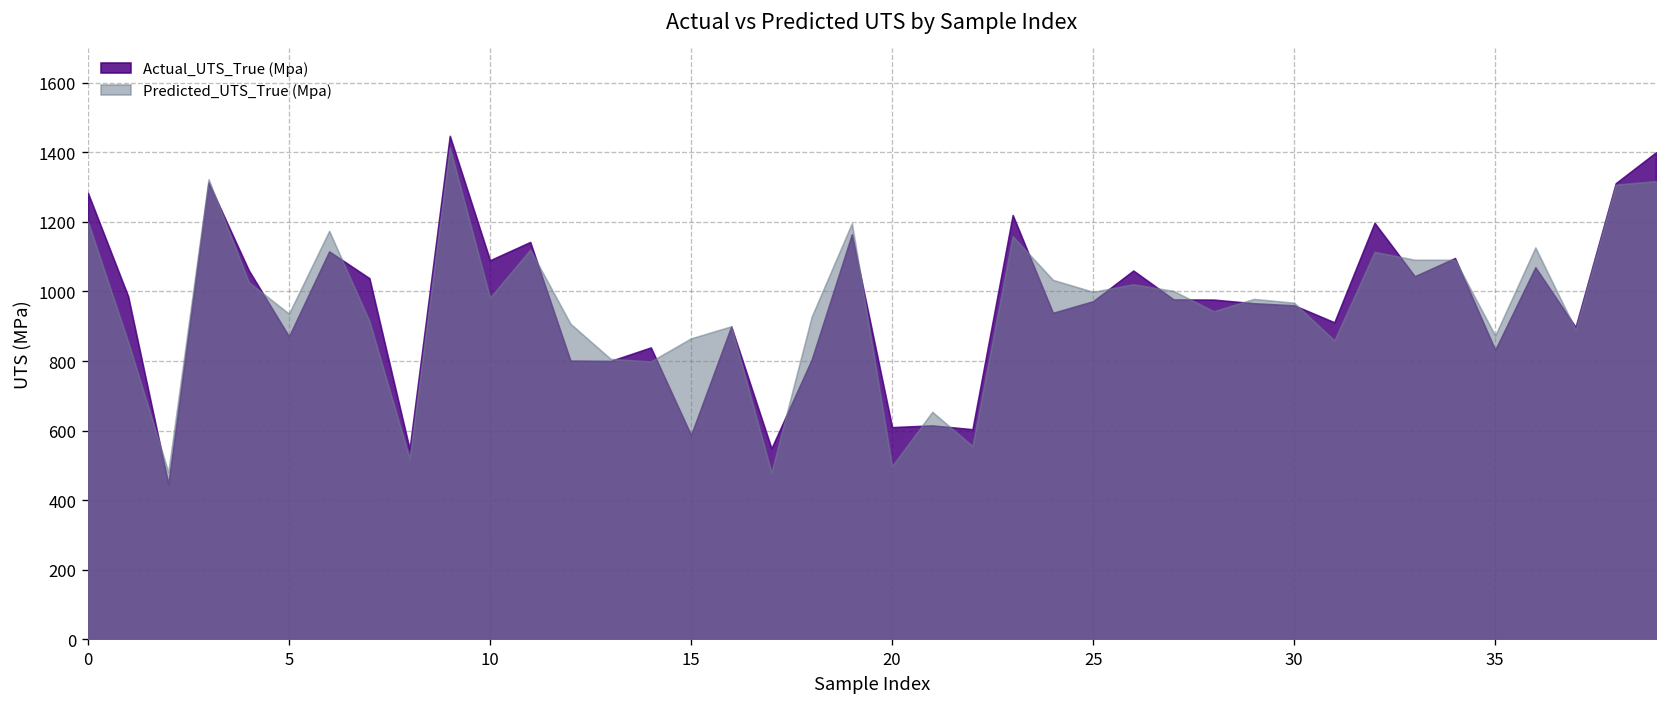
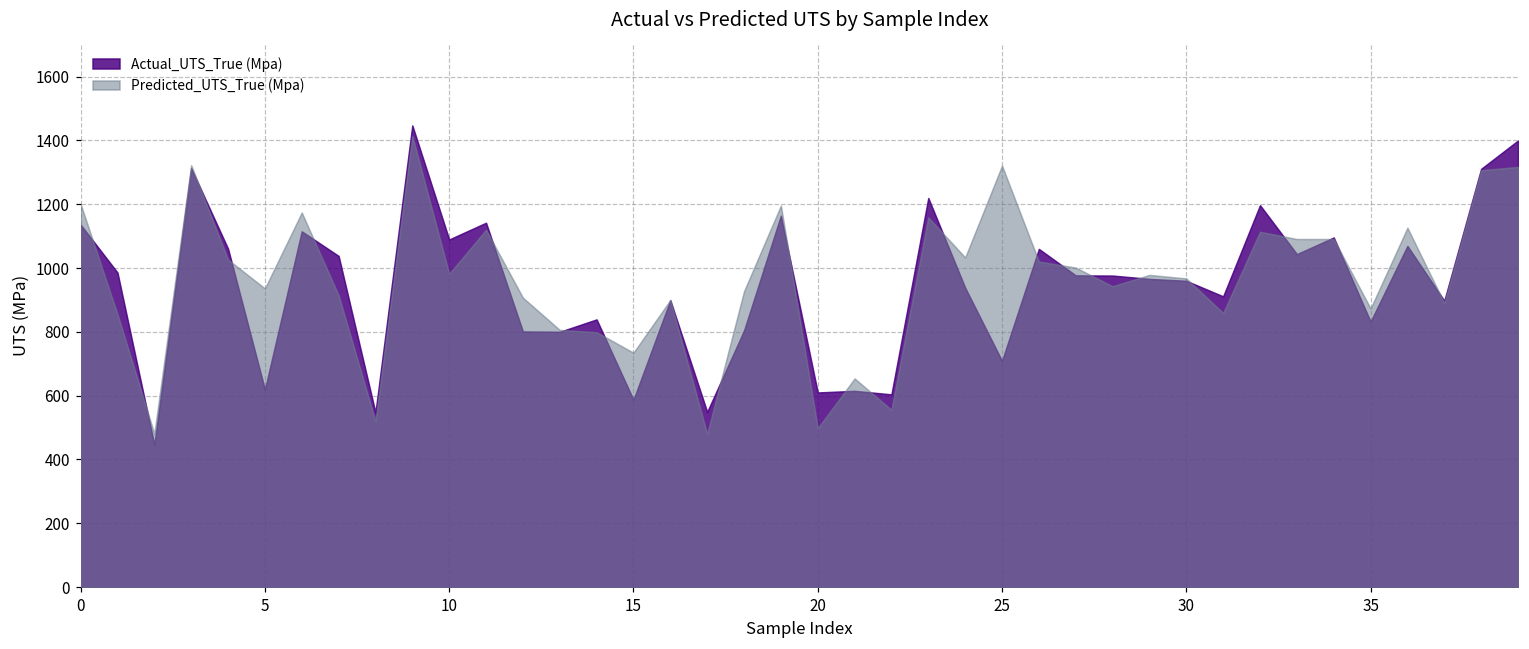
  {
    "Actual_UTS_True (Mpa)": {
-     "0": 1280,
-     "5": 870,
+     "0": 1140,
+     "5": 620,
      "10": 1090,
      "15": 590,
      "20": 610,
-     "25": 970,
+     "25": 710,
      "35": 830
    },
    "Predicted_UTS_True (Mpa)": {
      "0": 1200,
      "5": 940,
      "10": 980,
-     "15": 870,
+     "15": 730,
      "20": 500,
-     "25": 1000,
+     "25": 1320,
      "35": 870
    }
  }
